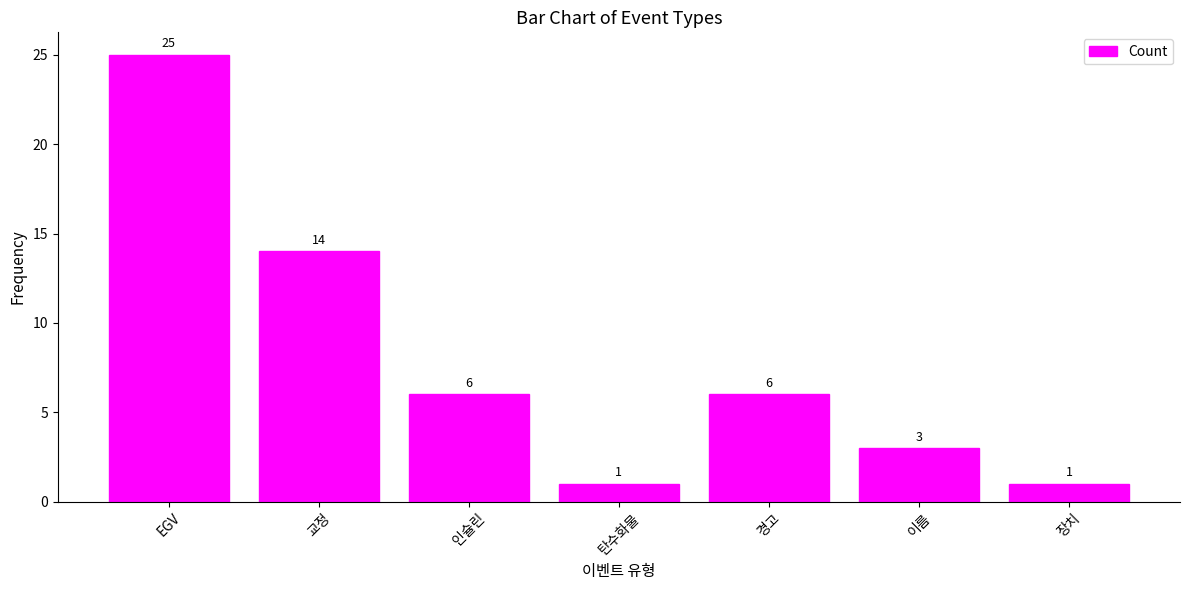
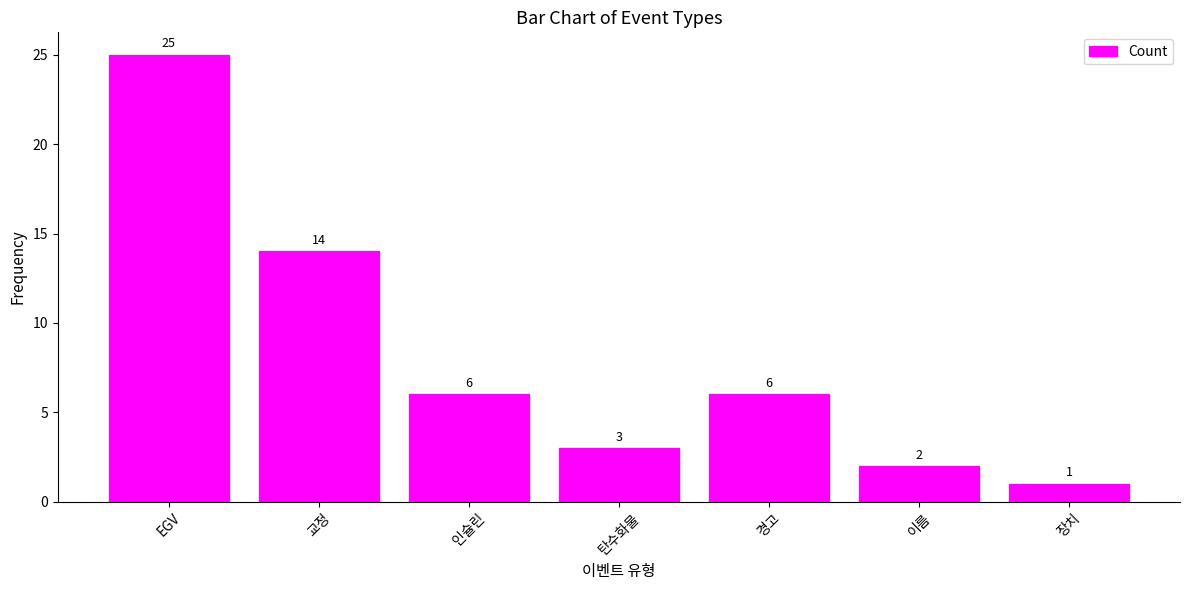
  {
    "EGV": 25,
    "교정": 14,
    "인슐린": 6,
-   "탄수화물": 1,
+   "탄수화물": 3,
    "경고": 6,
-   "이름": 3,
+   "이름": 2,
    "장치": 1
  }
